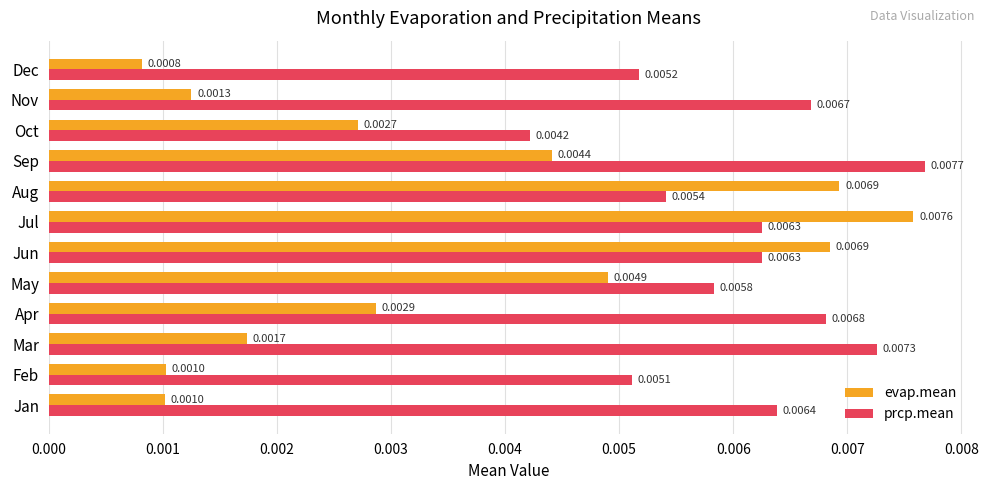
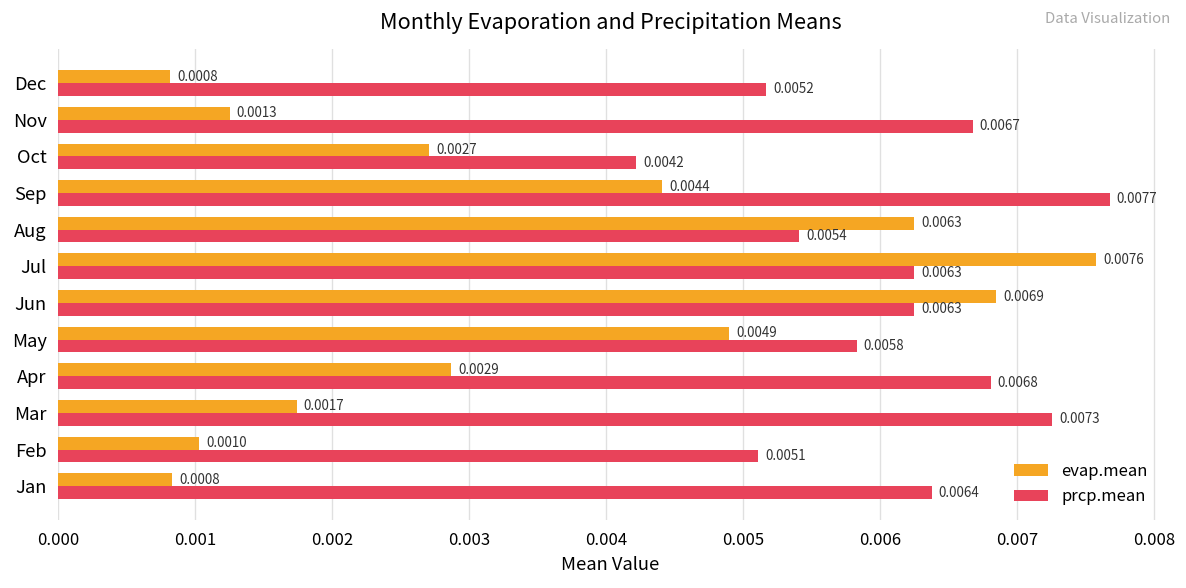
  {
    "evap.mean": {
      "Dec": 0.0008,
      "Nov": 0.0013,
      "Oct": 0.0027,
      "Sep": 0.0044,
-     "Aug": 0.0069,
+     "Aug": 0.0063,
      "Jul": 0.0076,
      "Jun": 0.0069,
      "May": 0.0049,
      "Apr": 0.0029,
      "Mar": 0.0017,
      "Feb": 0.0010,
-     "Jan": 0.0010
+     "Jan": 0.0008
    },
    "prcp.mean": {
      "Dec": 0.0052,
      "Nov": 0.0067,
      "Oct": 0.0042,
      "Sep": 0.0077,
      "Aug": 0.0054,
      "Jul": 0.0063,
      "Jun": 0.0063,
      "May": 0.0058,
      "Apr": 0.0068,
      "Mar": 0.0073,
      "Feb": 0.0051,
      "Jan": 0.0064
    }
  }
